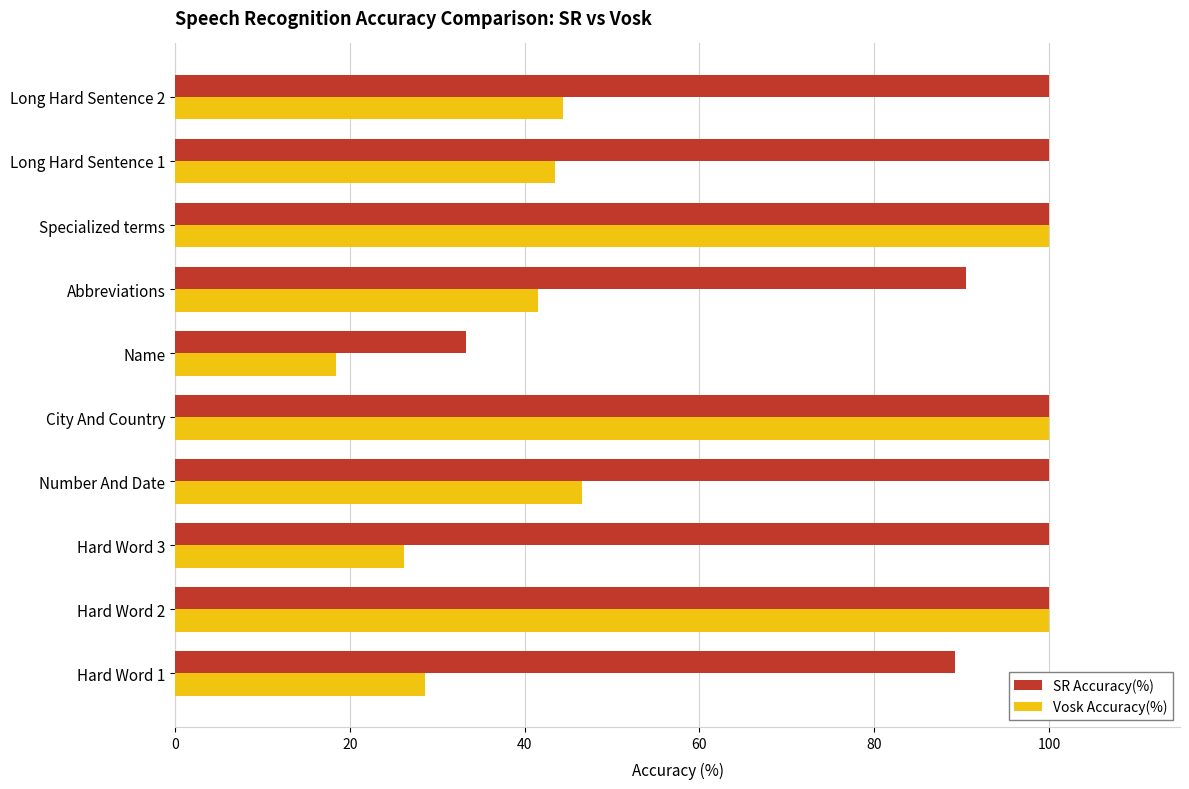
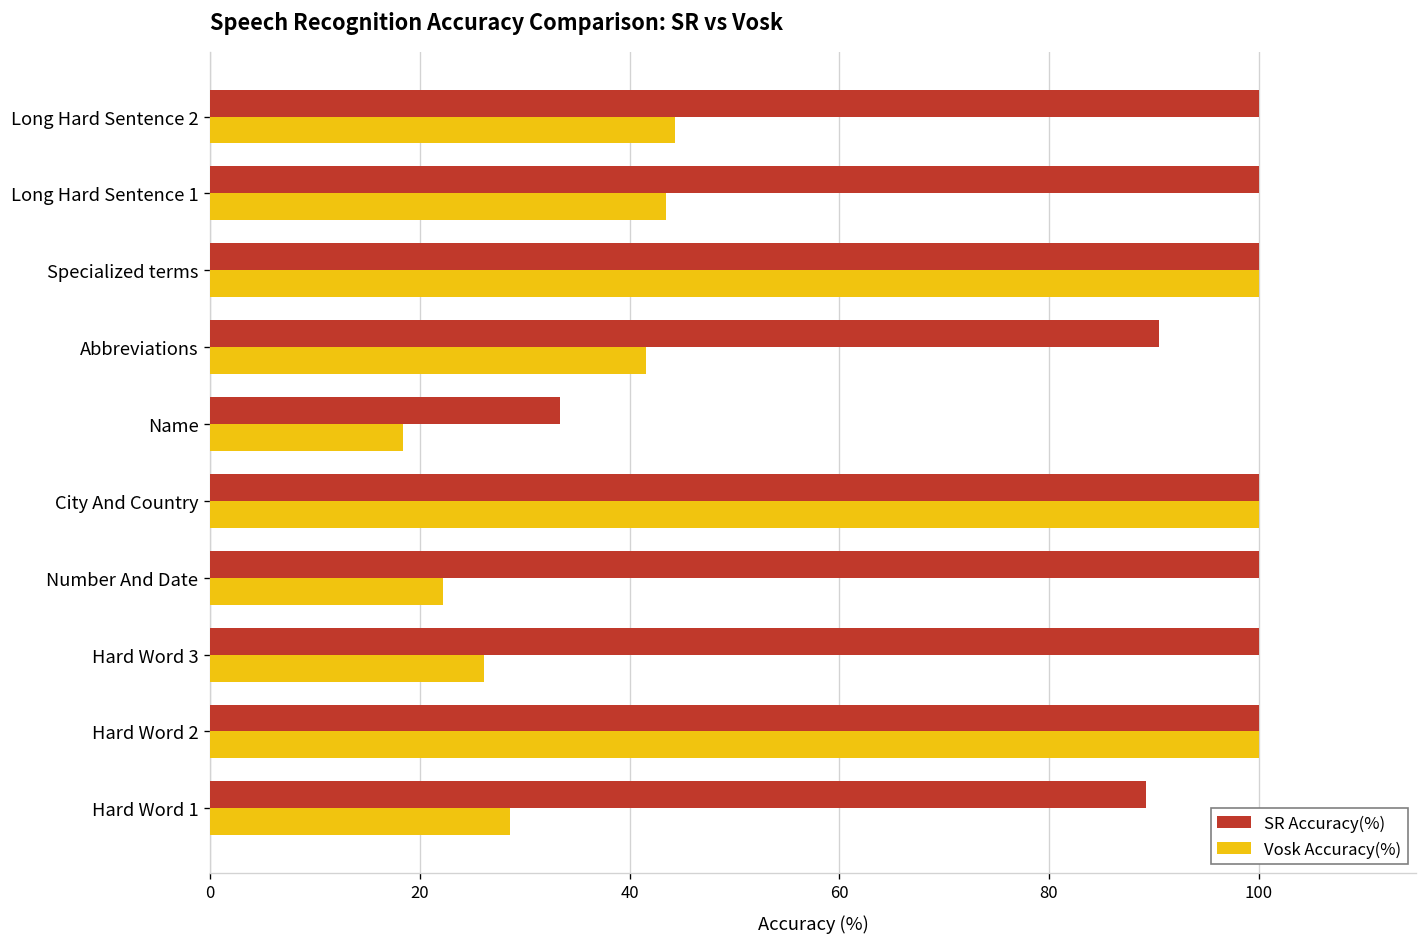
  {
    "SR Accuracy(%)": {
      "Long Hard Sentence 2": 100,
      "Long Hard Sentence 1": 100,
      "Specialized terms": 100,
      "Abbreviations": 90,
      "Name": 33,
      "City And Country": 100,
      "Number And Date": 100,
      "Hard Word 3": 100,
      "Hard Word 2": 100,
      "Hard Word 1": 89
    },
    "Vosk Accuracy(%)": {
      "Long Hard Sentence 2": 44,
      "Long Hard Sentence 1": 43,
      "Specialized terms": 100,
      "Abbreviations": 42,
      "Name": 18,
      "City And Country": 100,
-     "Number And Date": 47,
+     "Number And Date": 22,
      "Hard Word 3": 26,
      "Hard Word 2": 100,
      "Hard Word 1": 29
    }
  }
